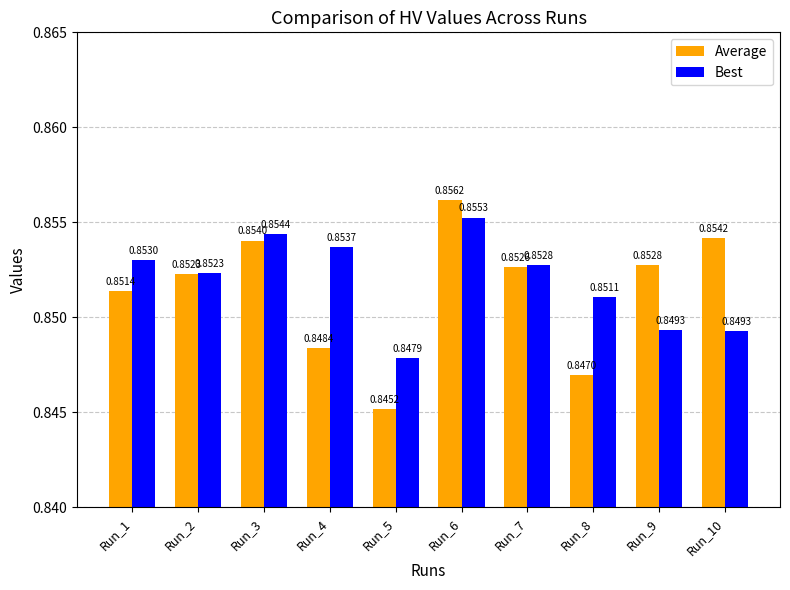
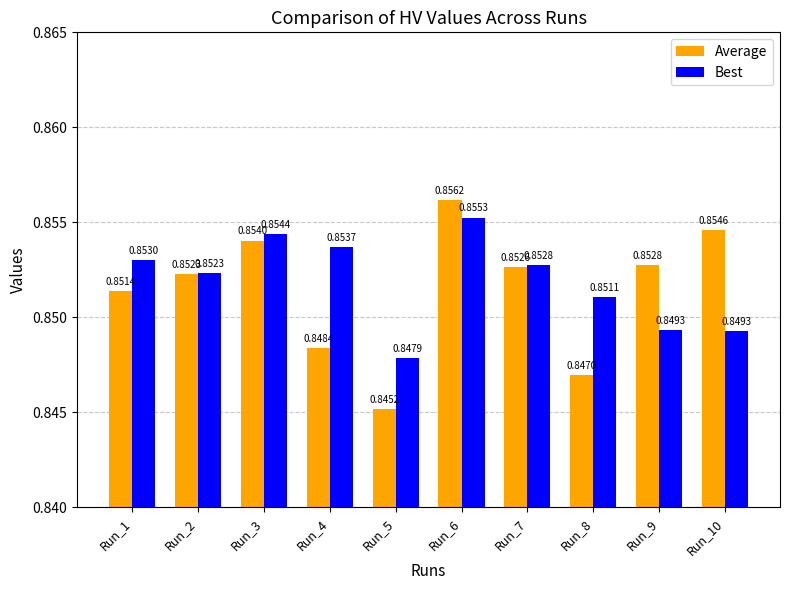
  {
    "Average": {
      "Run_1": 0.8514,
      "Run_3": 0.8540,
      "Run_4": 0.8484,
      "Run_5": 0.8452,
      "Run_6": 0.8562,
      "Run_8": 0.8470,
      "Run_9": 0.8528,
-     "Run_10": 0.8542
+     "Run_10": 0.8546
    },
    "Best": {
      "Run_1": 0.8530,
      "Run_3": 0.8544,
      "Run_4": 0.8537,
      "Run_5": 0.8479,
      "Run_6": 0.8553,
      "Run_8": 0.8511,
      "Run_9": 0.8493,
      "Run_10": 0.8493
    }
  }
